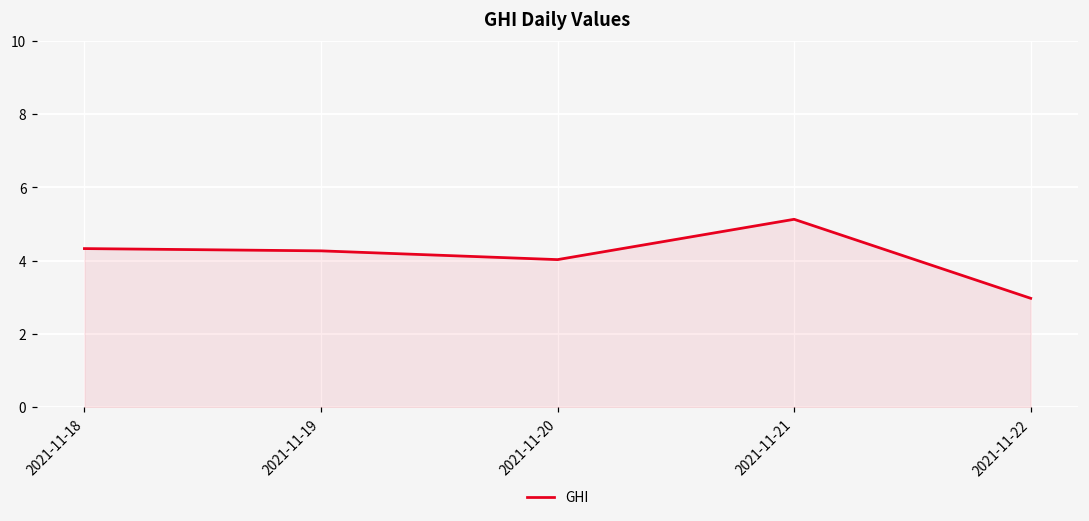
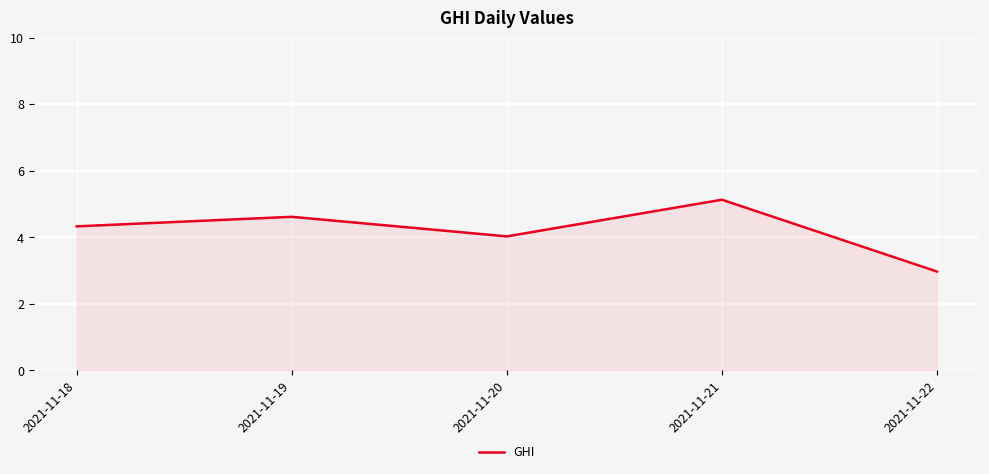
  {
    "2021-11-18": 4.3,
-   "2021-11-19": 4.3,
+   "2021-11-19": 4.6,
    "2021-11-20": 4.0,
    "2021-11-21": 5.1,
    "2021-11-22": 3.0
  }
